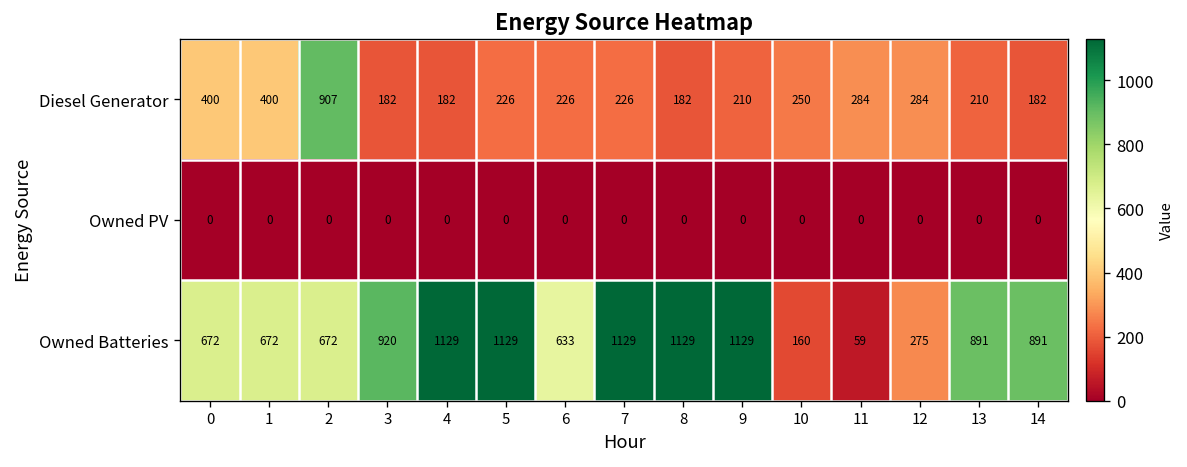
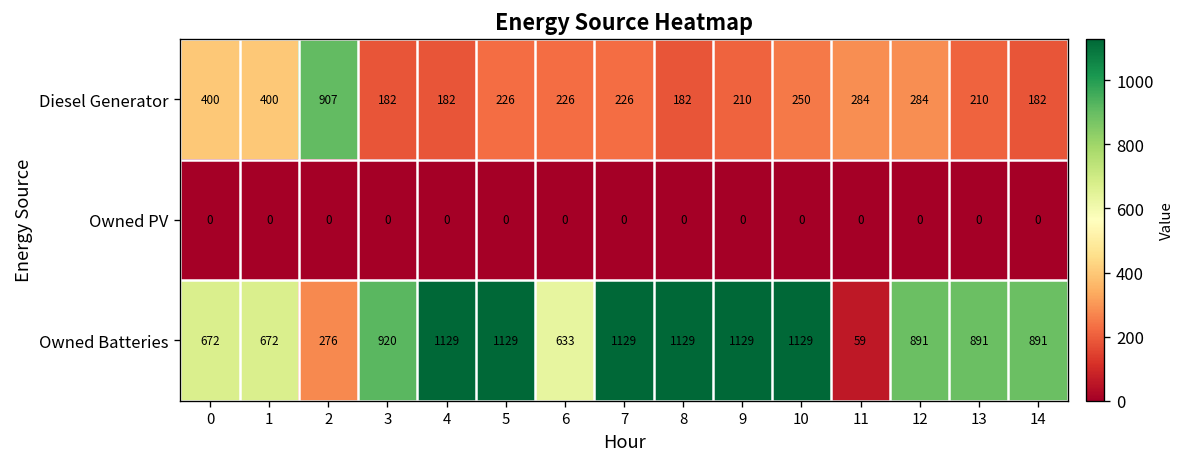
  {
    "Diesel Generator": {
      "0": 400,
      "1": 400,
      "2": 907,
      "3": 182,
      "4": 182,
      "5": 226,
      "6": 226,
      "7": 226,
      "8": 182,
      "9": 210,
      "10": 250,
      "11": 284,
      "12": 284,
      "13": 210,
      "14": 182
    },
    "Owned PV": {
      "0": 0,
      "1": 0,
      "2": 0,
      "3": 0,
      "4": 0,
      "5": 0,
      "6": 0,
      "7": 0,
      "8": 0,
      "9": 0,
      "10": 0,
      "11": 0,
      "12": 0,
      "13": 0,
      "14": 0
    },
    "Owned Batteries": {
      "0": 672,
      "1": 672,
-     "2": 672,
+     "2": 276,
      "3": 920,
      "4": 1129,
      "5": 1129,
      "6": 633,
      "7": 1129,
      "8": 1129,
      "9": 1129,
-     "10": 160,
+     "10": 1129,
      "11": 59,
-     "12": 275,
+     "12": 891,
      "13": 891,
      "14": 891
    }
  }
